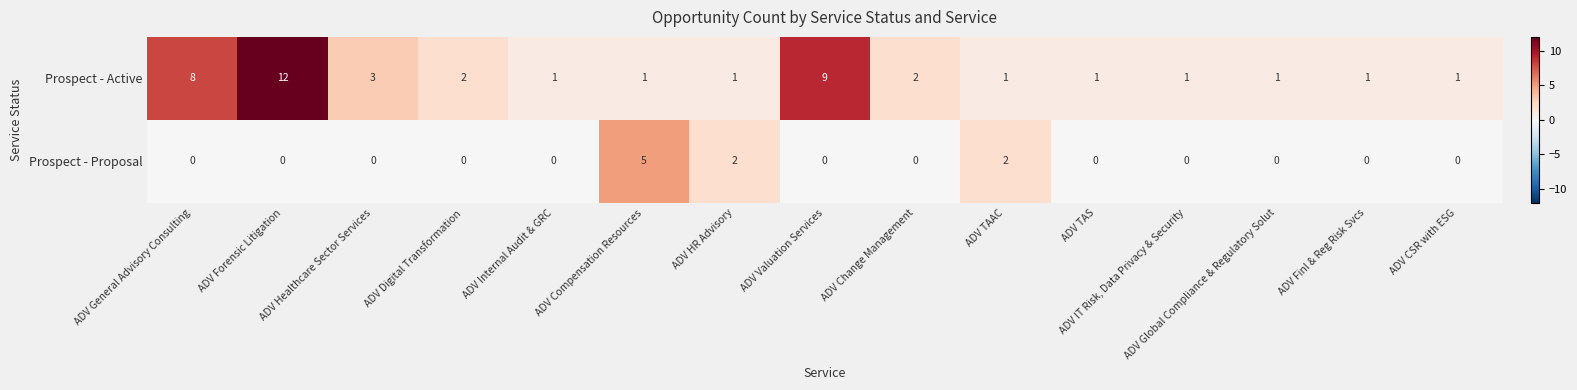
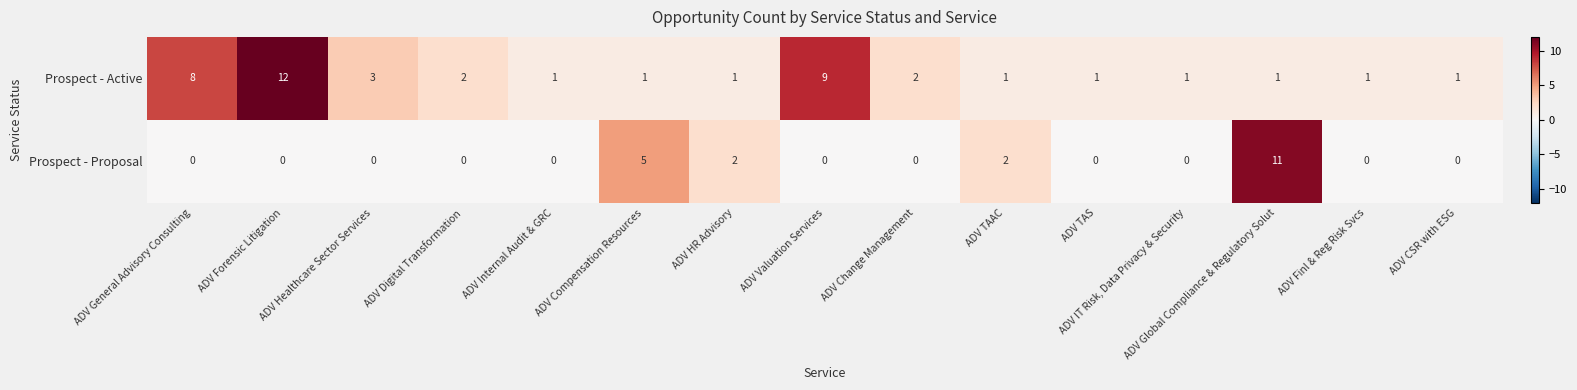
  {
    "Prospect - Active": {
      "ADV General Advisory Consulting": 8,
      "ADV Forensic Litigation": 12,
      "ADV Healthcare Sector Services": 3,
      "ADV Digital Transformation": 2,
      "ADV Internal Audit & GRC": 1,
      "ADV Compensation Resources": 1,
      "ADV HR Advisory": 1,
      "ADV Valuation Services": 9,
      "ADV Change Management": 2,
      "ADV TAAC": 1,
      "ADV TAS": 1,
      "ADV IT Risk, Data Privacy & Security": 1,
      "ADV Global Compliance & Regulatory Solut": 1,
      "ADV Finl & Reg Risk Svcs": 1,
      "ADV CSR with ESG": 1
    },
    "Prospect - Proposal": {
      "ADV General Advisory Consulting": 0,
      "ADV Forensic Litigation": 0,
      "ADV Healthcare Sector Services": 0,
      "ADV Digital Transformation": 0,
      "ADV Internal Audit & GRC": 0,
      "ADV Compensation Resources": 5,
      "ADV HR Advisory": 2,
      "ADV Valuation Services": 0,
      "ADV Change Management": 0,
      "ADV TAAC": 2,
      "ADV TAS": 0,
      "ADV IT Risk, Data Privacy & Security": 0,
-     "ADV Global Compliance & Regulatory Solut": 0,
+     "ADV Global Compliance & Regulatory Solut": 11,
      "ADV Finl & Reg Risk Svcs": 0,
      "ADV CSR with ESG": 0
    }
  }
